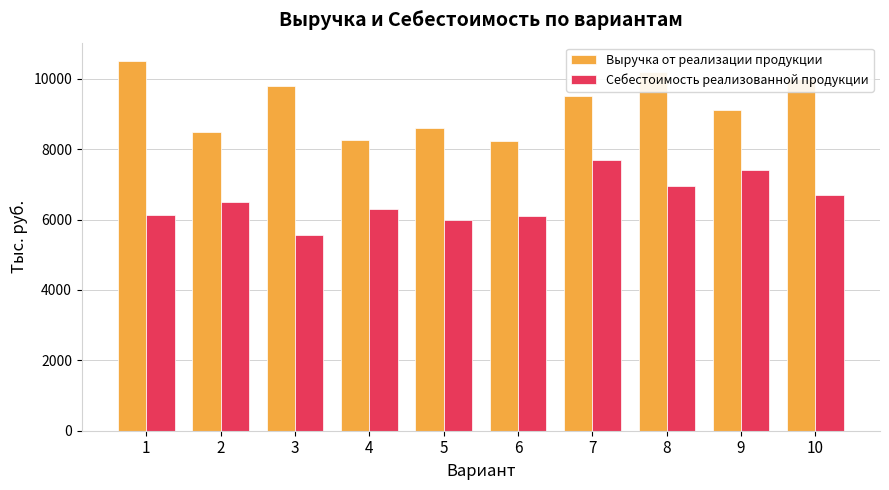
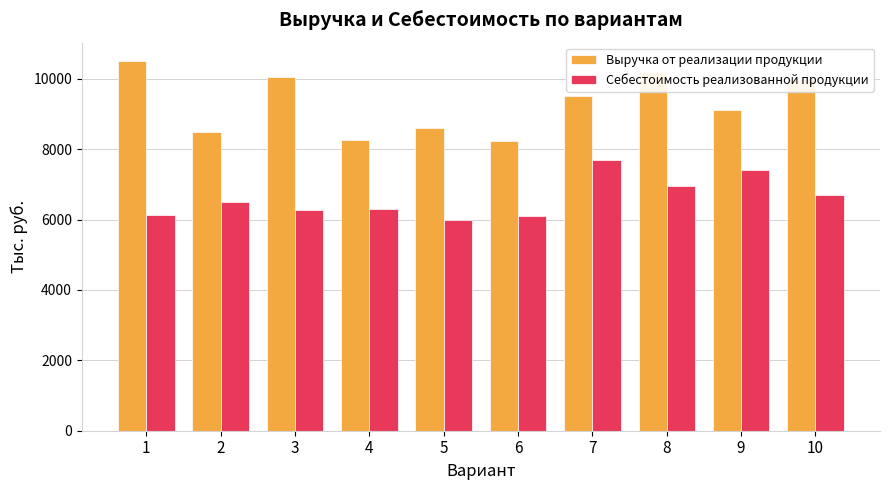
  {
    "Выручка от реализации продукции": {
      "1": 10500,
      "2": 8500,
-     "3": 9800,
+     "3": 10100,
      "4": 8300,
      "5": 8600,
      "6": 8200,
      "7": 9500,
      "9": 9100
    },
    "Себестоимость реализованной продукции": {
      "1": 6100,
      "2": 6500,
-     "3": 5600,
+     "3": 6300,
      "4": 6300,
      "5": 6000,
      "6": 6100,
      "7": 7700,
      "8": 7000,
      "9": 7400,
      "10": 6700
    }
  }
